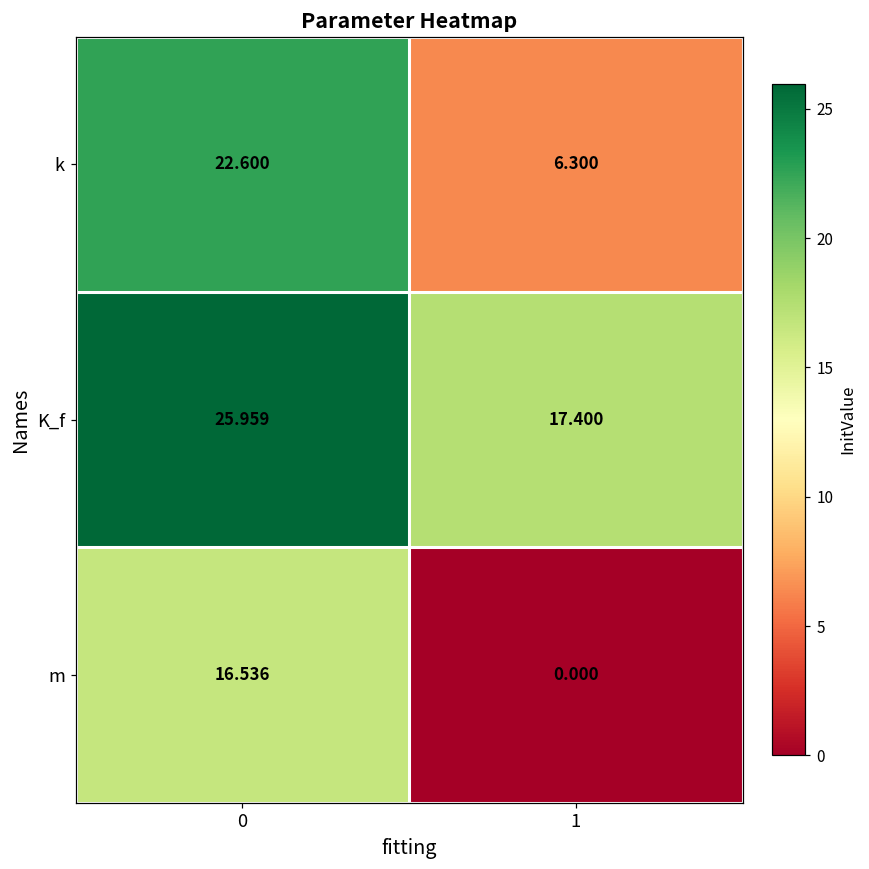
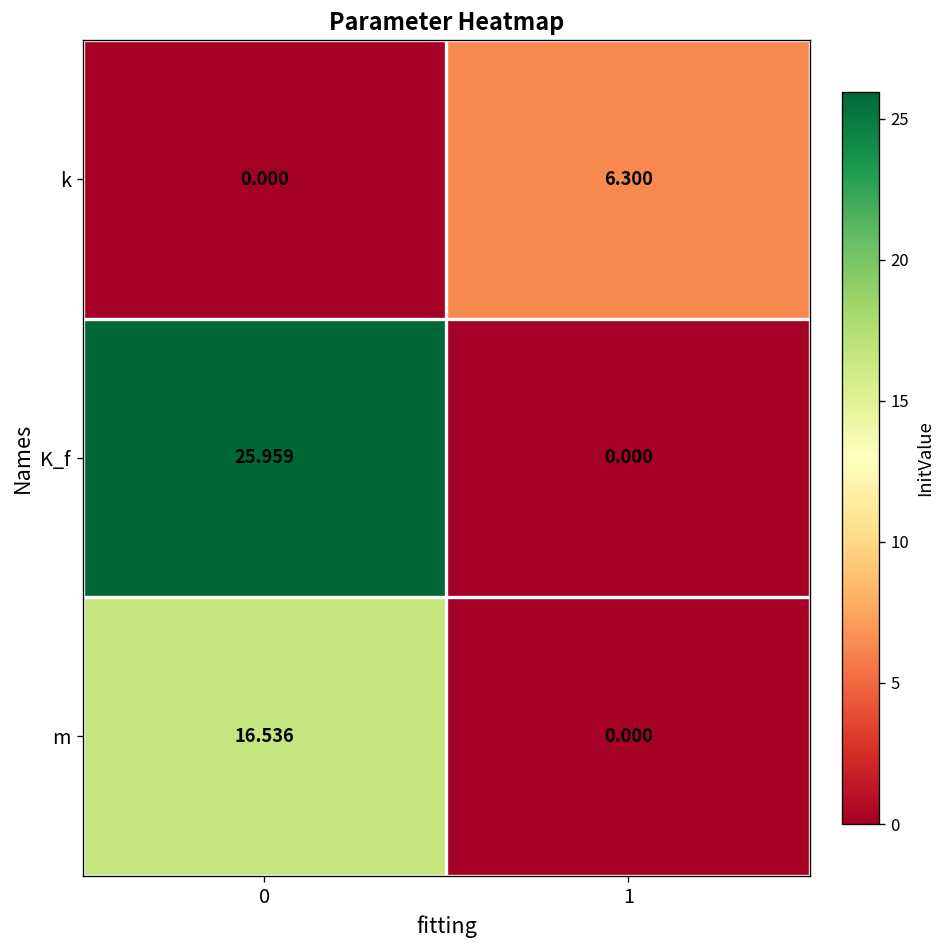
  {
    "k": {
-     "0": 22.600,
+     "0": 0.000,
      "1": 6.300
    },
    "K_f": {
      "0": 25.959,
-     "1": 17.400
+     "1": 0.000
    },
    "m": {
      "0": 16.536,
      "1": 0.000
    }
  }
